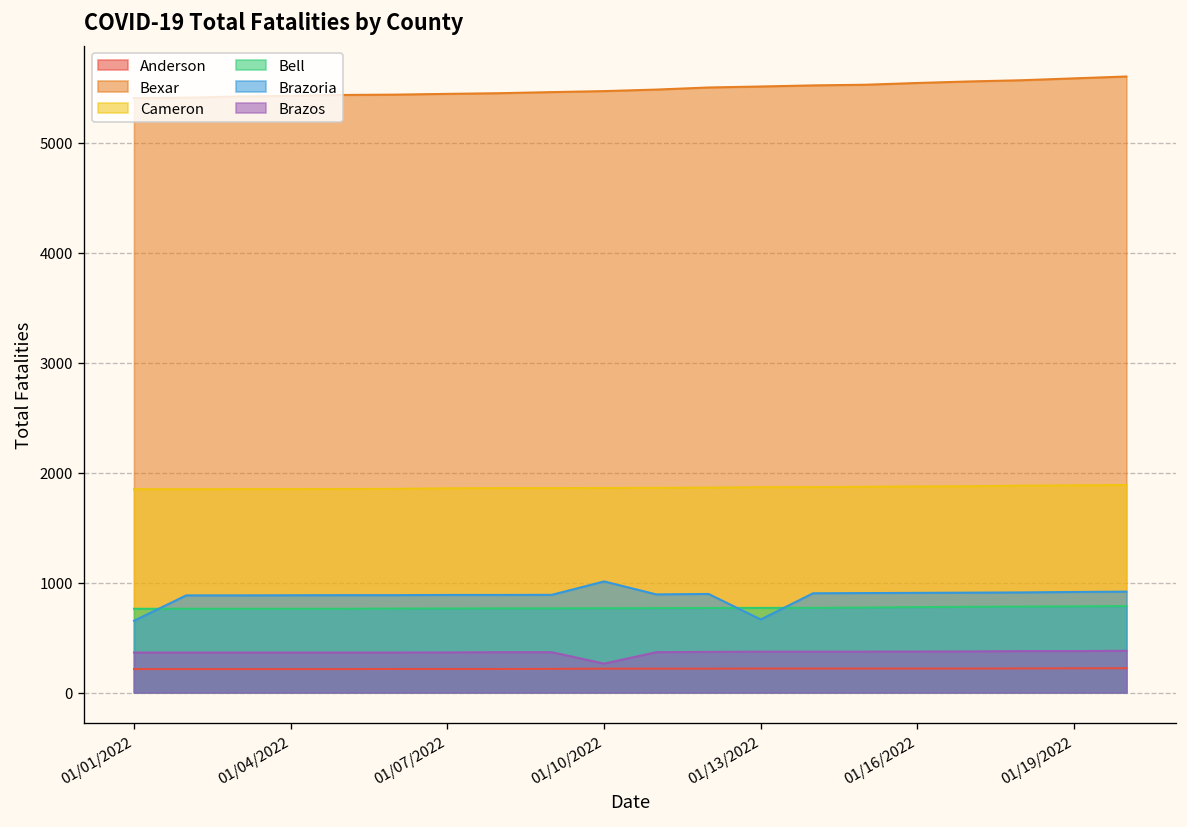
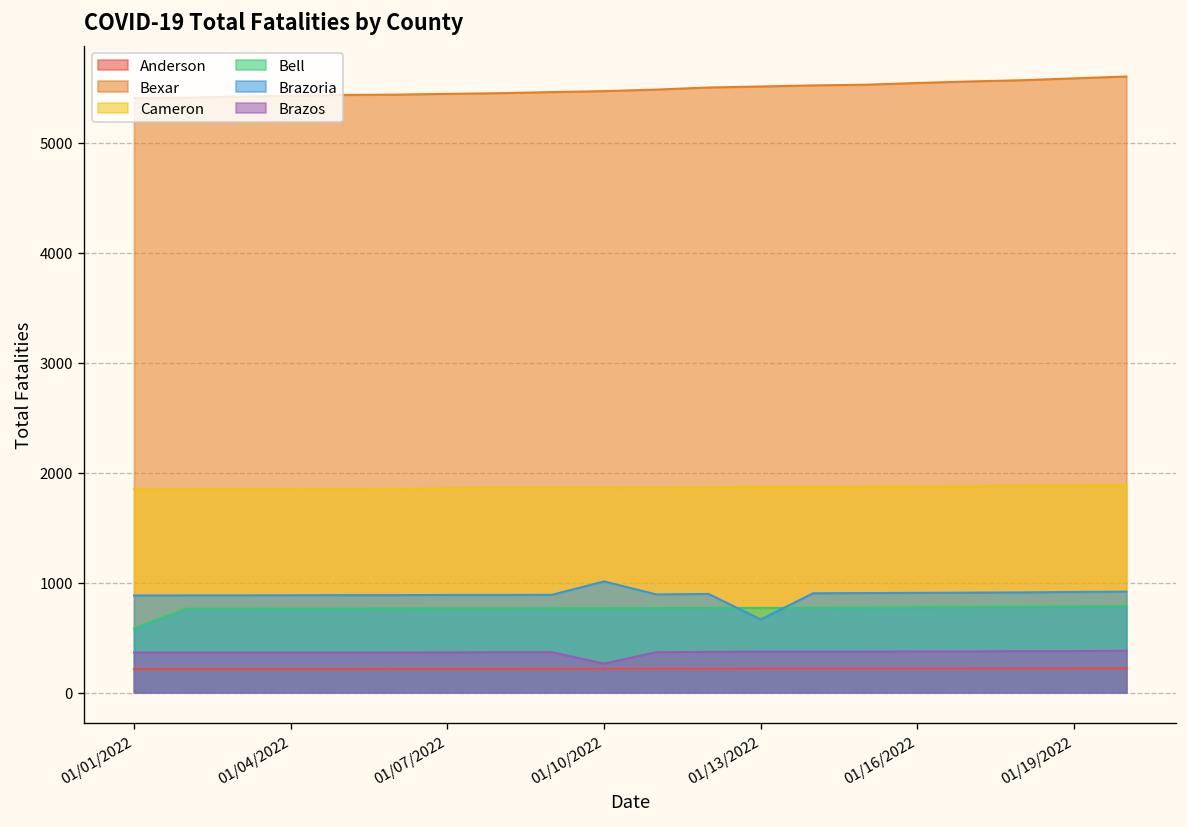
  {
    "Cameron": {
      "01/01/2022": 1900,
      "01/04/2022": 1900,
      "01/07/2022": 1900,
      "01/10/2022": 1900,
      "01/13/2022": 1900,
      "01/16/2022": 1900,
      "01/19/2022": 1900
    },
    "Bell": {
-     "01/01/2022": 800,
+     "01/01/2022": 600,
      "01/04/2022": 800,
      "01/07/2022": 800,
      "01/10/2022": 800,
      "01/13/2022": 800,
      "01/16/2022": 800,
      "01/19/2022": 800
    },
    "Brazoria": {
-     "01/01/2022": 700,
+     "01/01/2022": 900,
      "01/04/2022": 900,
      "01/07/2022": 900,
      "01/10/2022": 1000,
      "01/13/2022": 700,
      "01/16/2022": 900,
      "01/19/2022": 900
    },
    "Brazos": {
      "01/01/2022": 400,
      "01/04/2022": 400,
      "01/07/2022": 400,
      "01/10/2022": 300,
      "01/13/2022": 400,
      "01/16/2022": 400,
      "01/19/2022": 400
    }
  }
